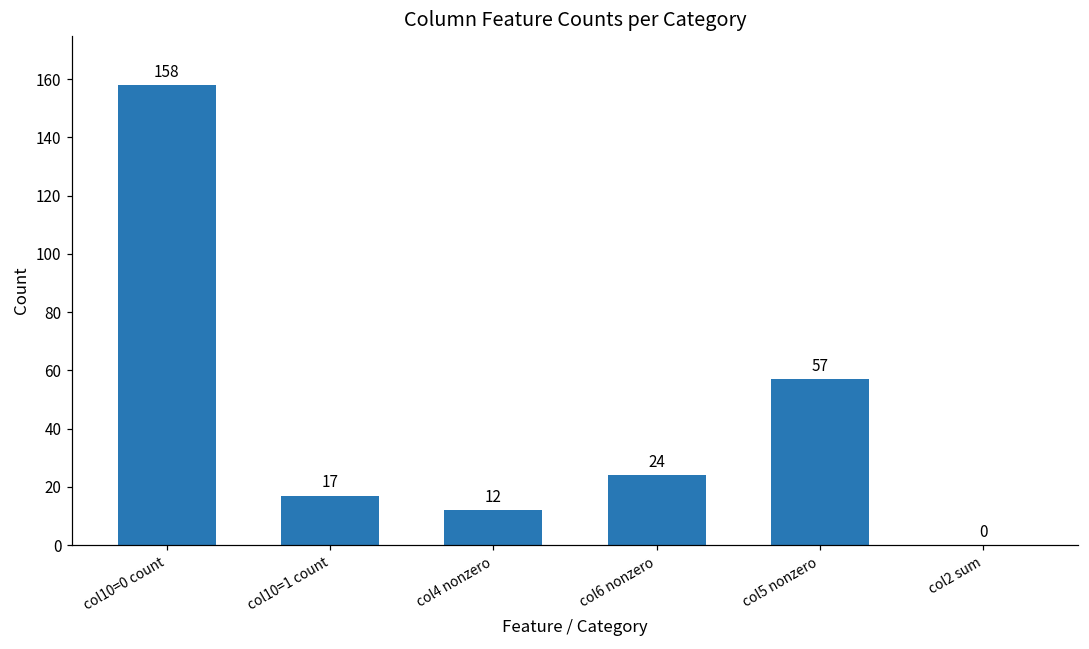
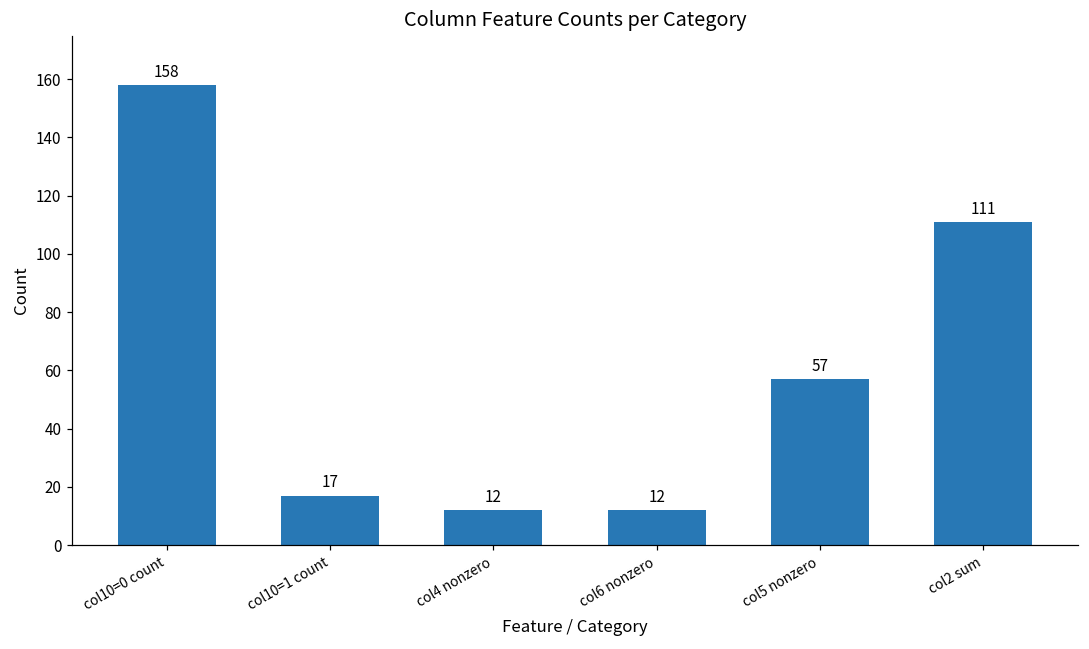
  {
    "col10=0 count": 158,
    "col10=1 count": 17,
    "col4 nonzero": 12,
-   "col6 nonzero": 24,
+   "col6 nonzero": 12,
    "col5 nonzero": 57,
-   "col2 sum": 0
+   "col2 sum": 111
  }
